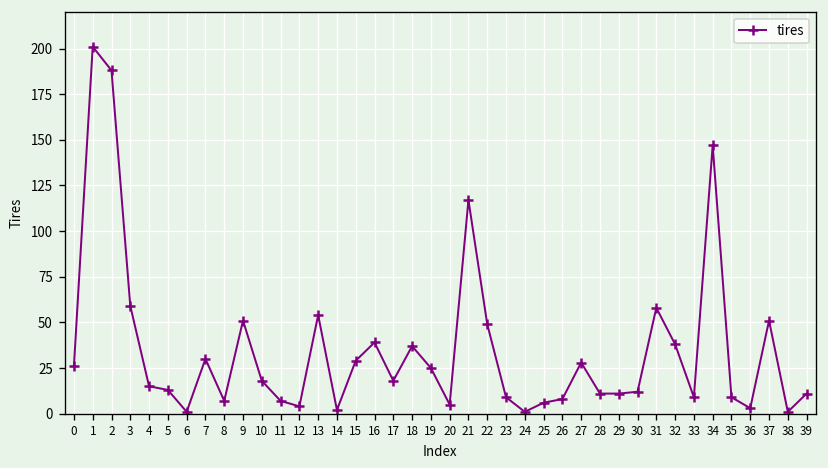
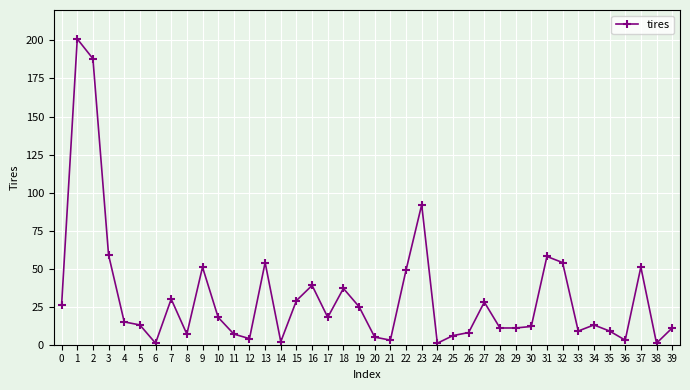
  {
    "0": 26,
    "1": 201,
    "2": 188,
    "3": 59,
    "4": 15,
    "5": 13,
    "6": 1,
    "7": 30,
    "8": 7,
    "9": 51,
    "10": 18,
    "11": 7,
    "12": 4,
    "13": 54,
    "14": 2,
    "15": 29,
    "16": 39,
    "17": 18,
    "18": 37,
    "19": 25,
    "20": 5,
-   "21": 117,
+   "21": 3,
    "22": 49,
-   "23": 9,
+   "23": 92,
    "24": 1,
    "25": 6,
    "26": 8,
    "27": 28,
    "28": 11,
    "29": 11,
    "30": 12,
    "31": 58,
-   "32": 38,
+   "32": 54,
    "33": 9,
-   "34": 147,
+   "34": 13,
    "35": 9,
    "36": 3,
    "37": 51,
    "38": 1,
    "39": 11
  }
